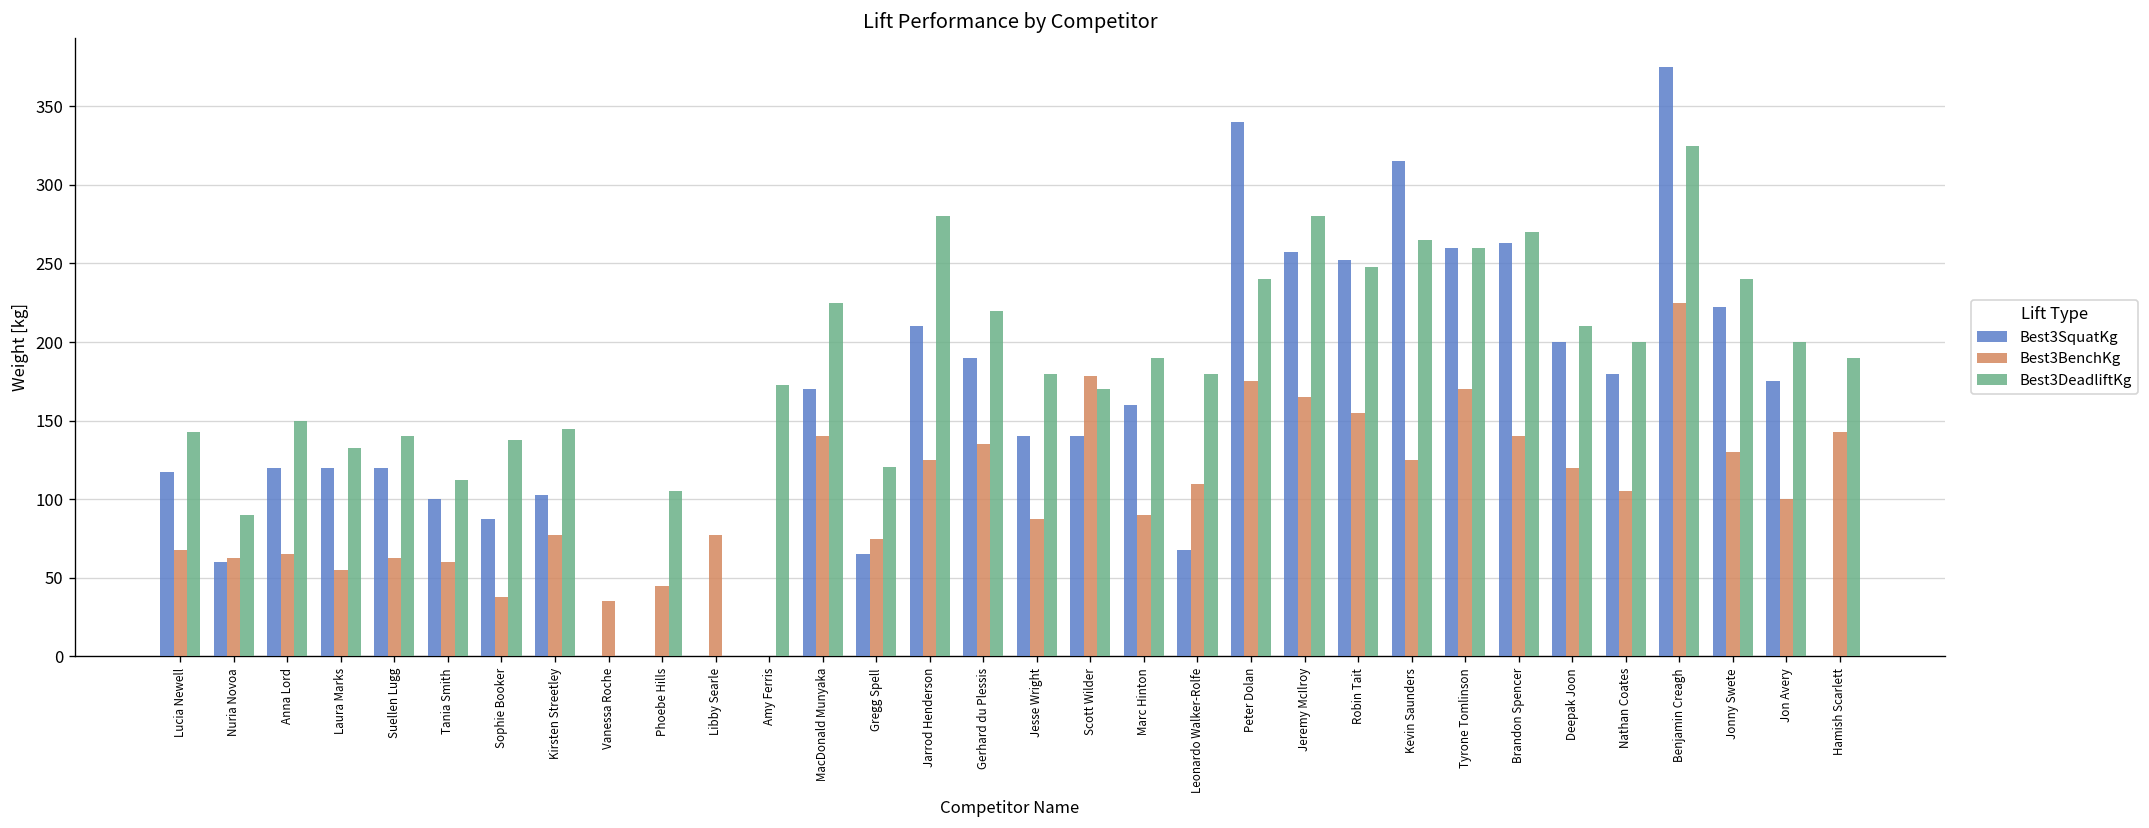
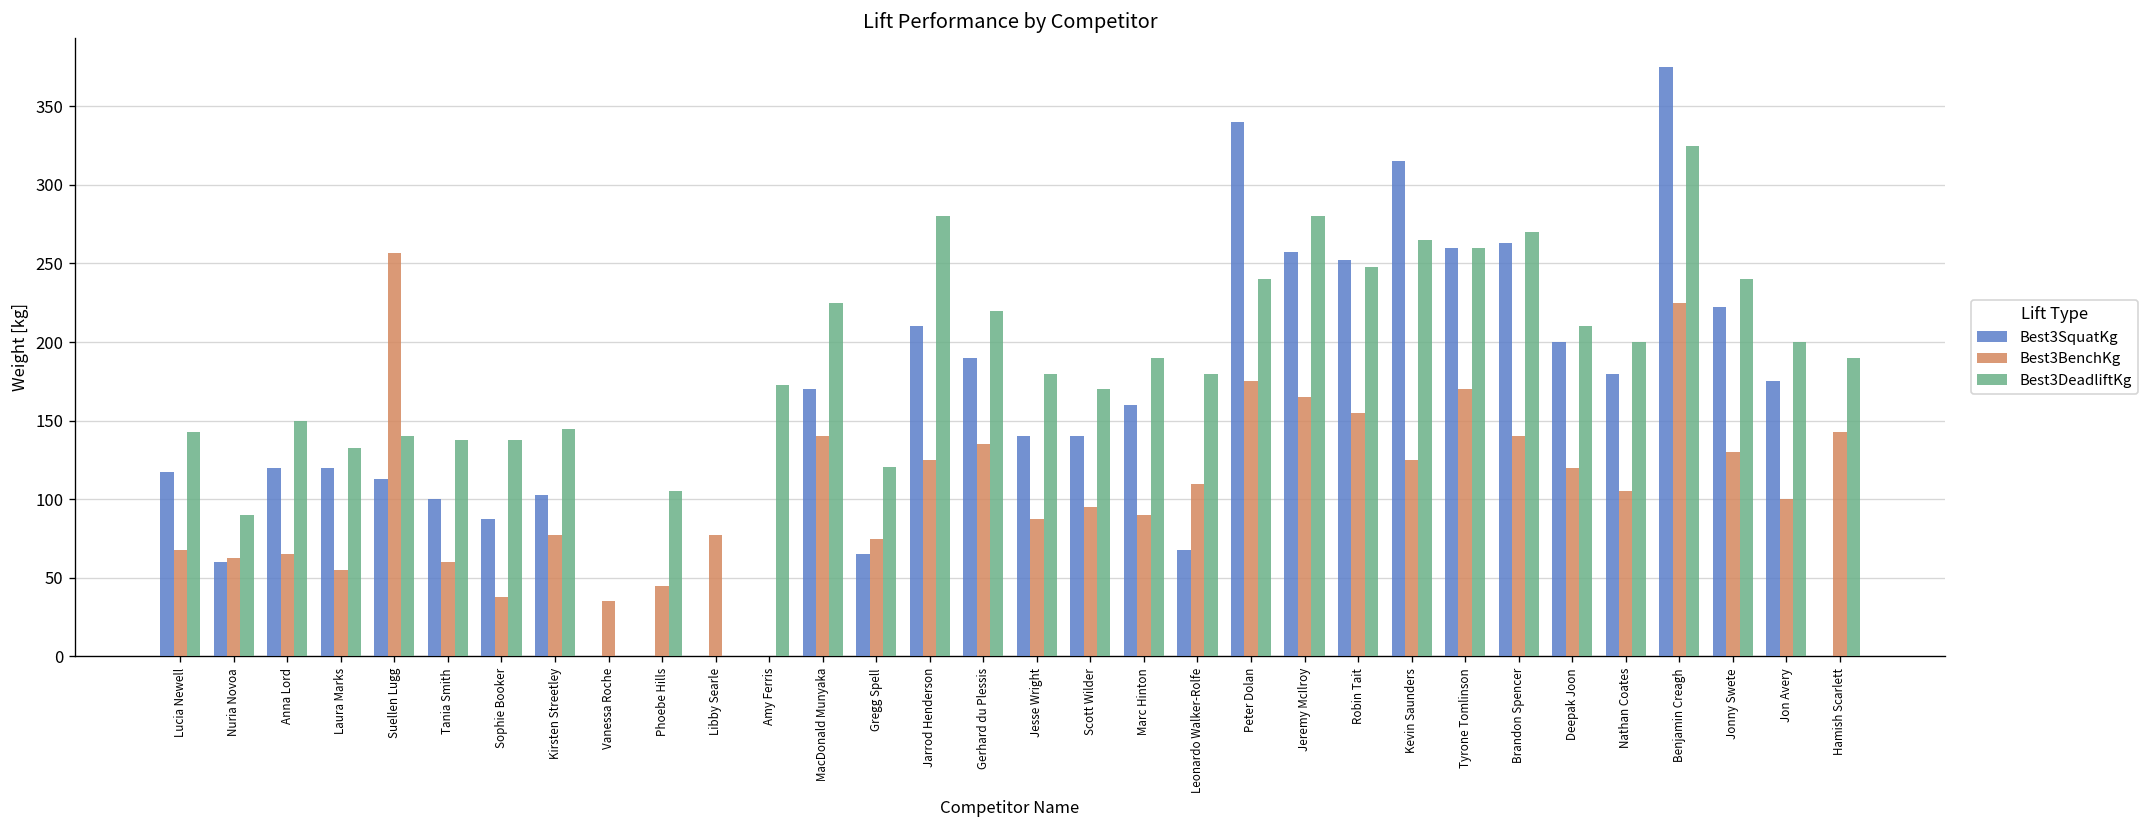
  {
    "Best3SquatKg": {
      "Lucia Newell": 118,
      "Nuria Novoa": 60,
      "Anna Lord": 120,
      "Laura Marks": 120,
-     "Suellen Lugg": 120,
+     "Suellen Lugg": 113,
      "Tania Smith": 100,
      "Sophie Booker": 88,
      "Kirsten Streetley": 103,
      "Vanessa Roche": 0,
      "Phoebe Hills": 0,
      "Libby Searle": 0,
      "Amy Ferris": 0,
      "MacDonald Munyaka": 170,
      "Gregg Spell": 65,
      "Jarrod Henderson": 210,
      "Gerhard du Plessis": 190,
      "Jesse Wright": 140,
      "Scott Wilder": 140,
      "Marc Hinton": 160,
      "Leonardo Walker-Rolfe": 68,
      "Peter Dolan": 340,
      "Jeremy McIlroy": 258,
      "Robin Tait": 253,
      "Kevin Saunders": 315,
      "Tyrone Tomlinson": 260,
      "Brandon Spencer": 263,
      "Deepak Joon": 200,
      "Nathan Coates": 180,
      "Benjamin Creagh": 375,
      "Jonny Swete": 223,
      "Jon Avery": 175,
      "Hamish Scarlett": 0
    },
    "Best3BenchKg": {
      "Lucia Newell": 68,
      "Nuria Novoa": 63,
      "Anna Lord": 65,
      "Laura Marks": 55,
-     "Suellen Lugg": 63,
+     "Suellen Lugg": 256,
      "Tania Smith": 60,
      "Sophie Booker": 38,
      "Kirsten Streetley": 78,
      "Vanessa Roche": 35,
      "Phoebe Hills": 45,
      "Libby Searle": 78,
      "Amy Ferris": 0,
      "MacDonald Munyaka": 140,
      "Gregg Spell": 75,
      "Jarrod Henderson": 125,
      "Gerhard du Plessis": 135,
      "Jesse Wright": 88,
-     "Scott Wilder": 179,
+     "Scott Wilder": 95,
      "Marc Hinton": 90,
      "Leonardo Walker-Rolfe": 110,
      "Peter Dolan": 175,
      "Jeremy McIlroy": 165,
      "Robin Tait": 155,
      "Kevin Saunders": 125,
      "Tyrone Tomlinson": 170,
      "Brandon Spencer": 140,
      "Deepak Joon": 120,
      "Nathan Coates": 105,
      "Benjamin Creagh": 225,
      "Jonny Swete": 130,
      "Jon Avery": 100,
      "Hamish Scarlett": 143
    },
    "Best3DeadliftKg": {
      "Lucia Newell": 143,
      "Nuria Novoa": 90,
      "Anna Lord": 150,
      "Laura Marks": 133,
      "Suellen Lugg": 140,
-     "Tania Smith": 113,
+     "Tania Smith": 138,
      "Sophie Booker": 138,
      "Kirsten Streetley": 145,
      "Vanessa Roche": 0,
      "Phoebe Hills": 105,
      "Libby Searle": 0,
      "Amy Ferris": 173,
      "MacDonald Munyaka": 225,
      "Gregg Spell": 121,
      "Jarrod Henderson": 280,
      "Gerhard du Plessis": 220,
      "Jesse Wright": 180,
      "Scott Wilder": 170,
      "Marc Hinton": 190,
      "Leonardo Walker-Rolfe": 180,
      "Peter Dolan": 240,
      "Jeremy McIlroy": 280,
      "Robin Tait": 248,
      "Kevin Saunders": 265,
      "Tyrone Tomlinson": 260,
      "Brandon Spencer": 270,
      "Deepak Joon": 210,
      "Nathan Coates": 200,
      "Benjamin Creagh": 325,
      "Jonny Swete": 240,
      "Jon Avery": 200,
      "Hamish Scarlett": 190
    }
  }
